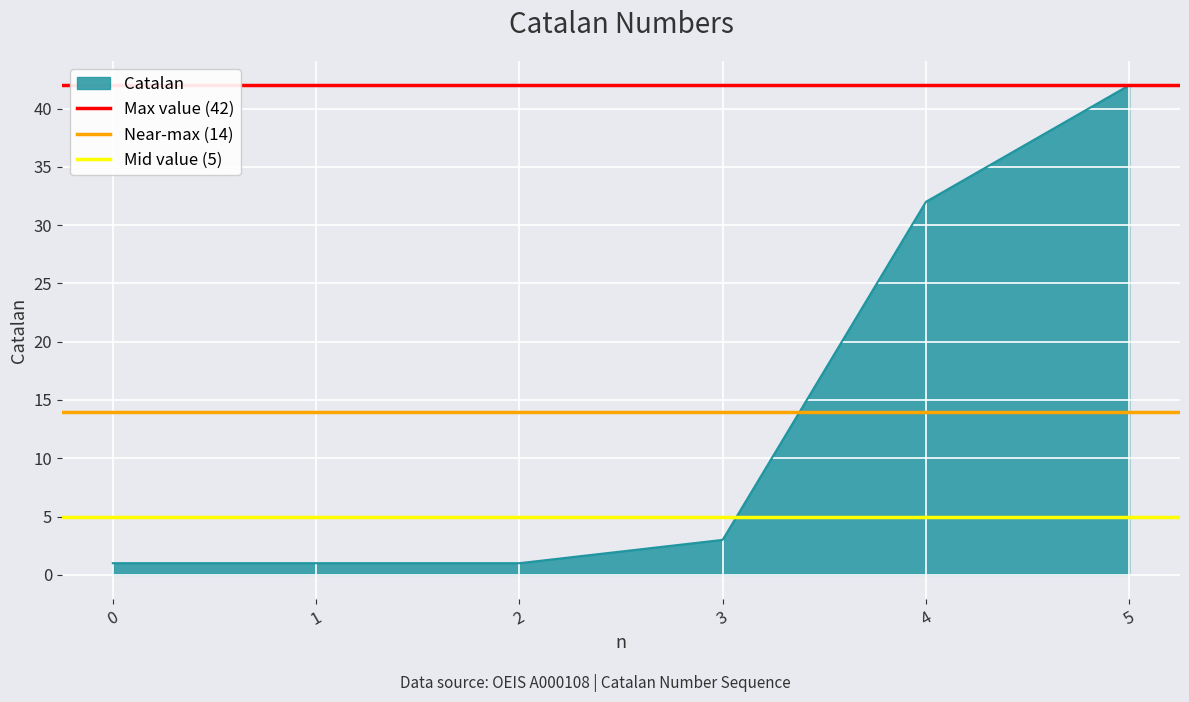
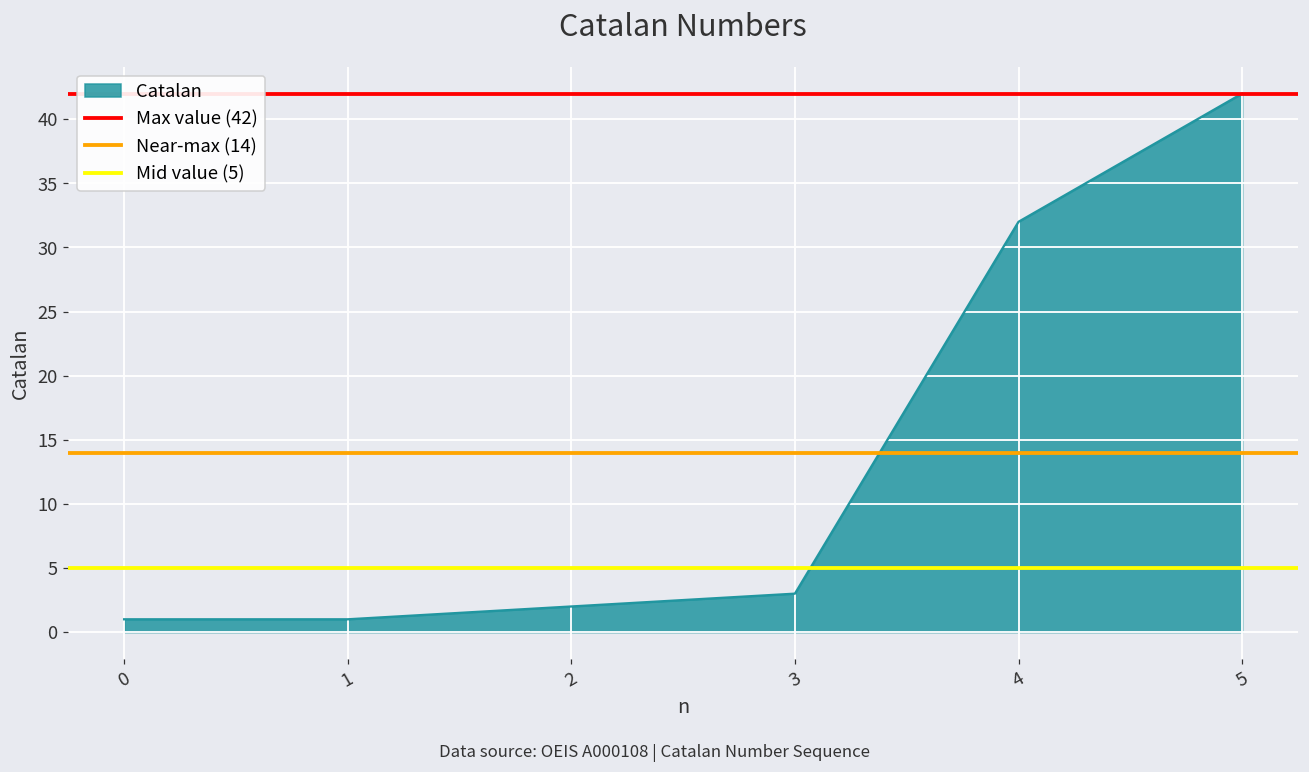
  {
    "0": 1,
    "1": 1,
-   "2": 1,
+   "2": 2,
    "3": 3,
    "4": 32,
    "5": 42
  }
